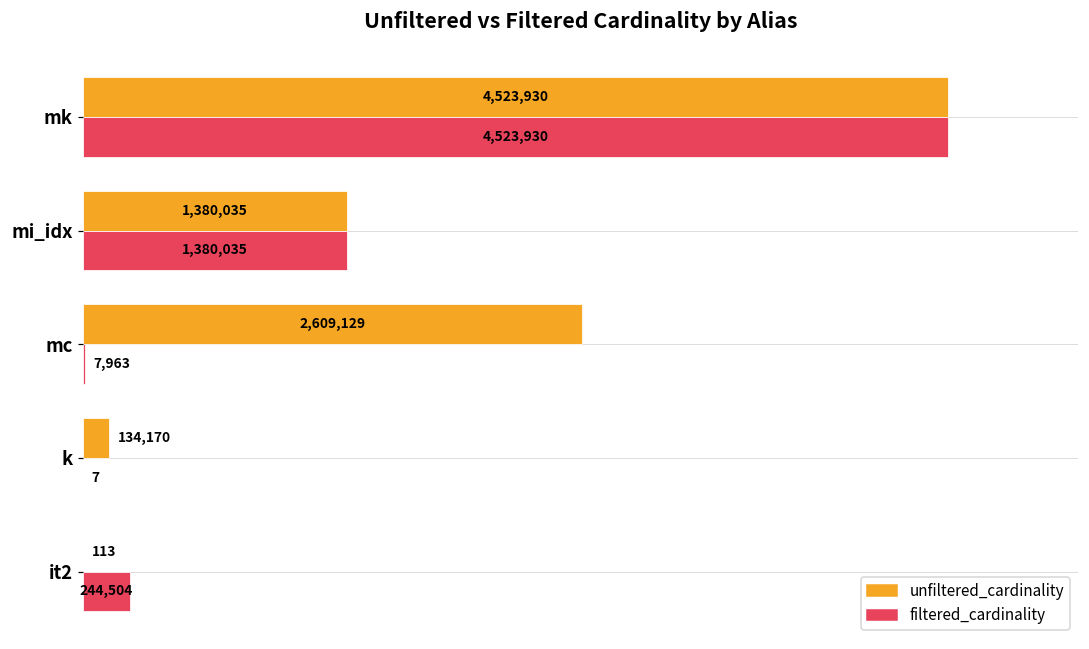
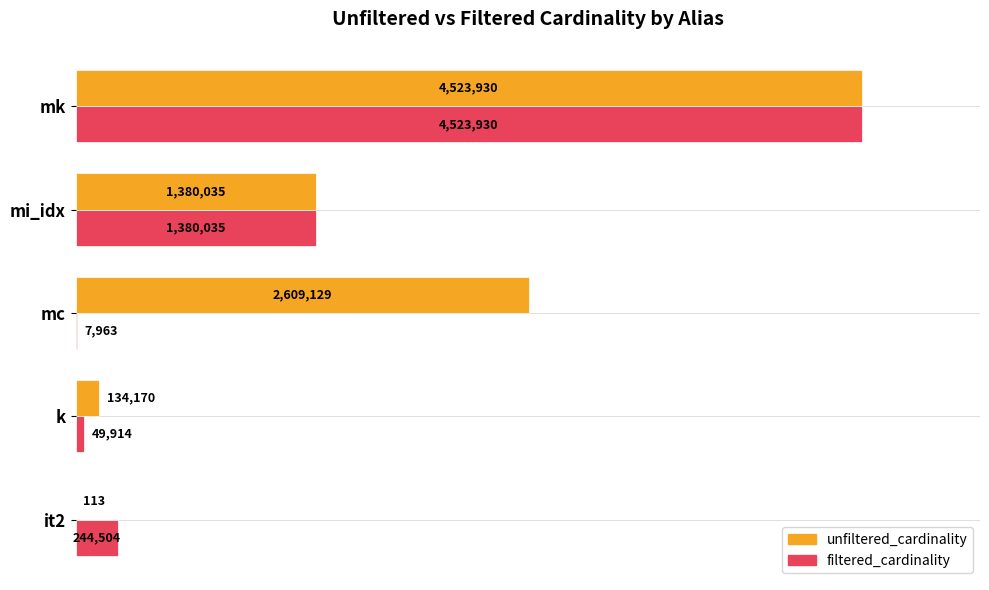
  {
    "unfiltered_cardinality": {
      "mk": "4,523,930",
      "mi_idx": "1,380,035",
      "mc": "2,609,129",
      "k": "134,170",
      "it2": "113"
    },
    "filtered_cardinality": {
      "mk": "4,523,930",
      "mi_idx": "1,380,035",
      "mc": "7,963",
-     "k": "7",
+     "k": "49,914",
      "it2": "244,504"
    }
  }
